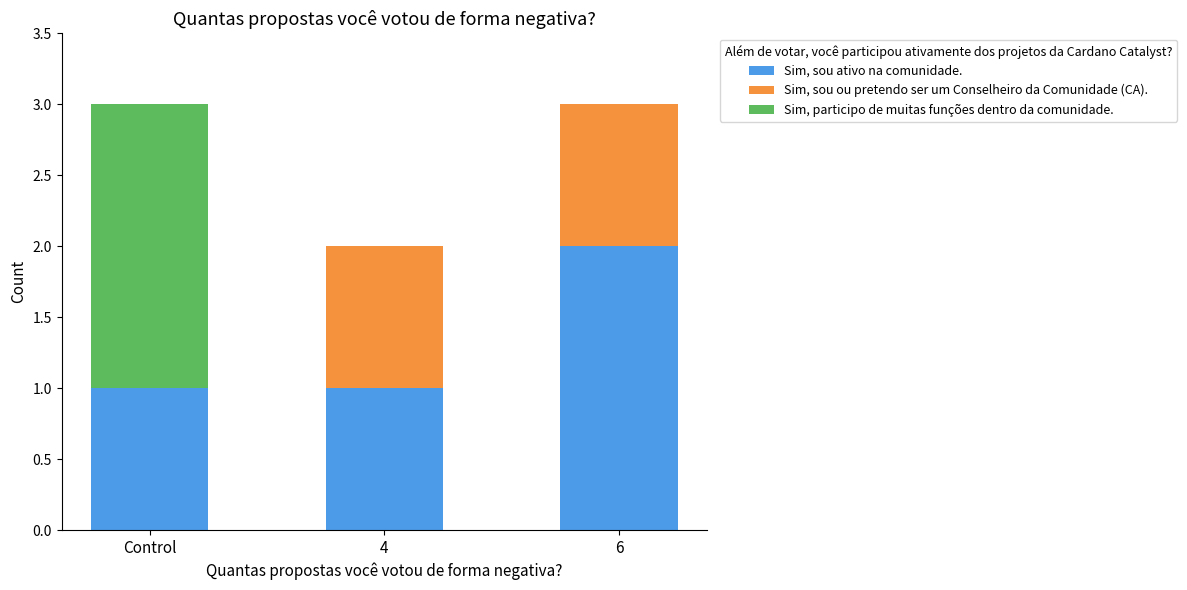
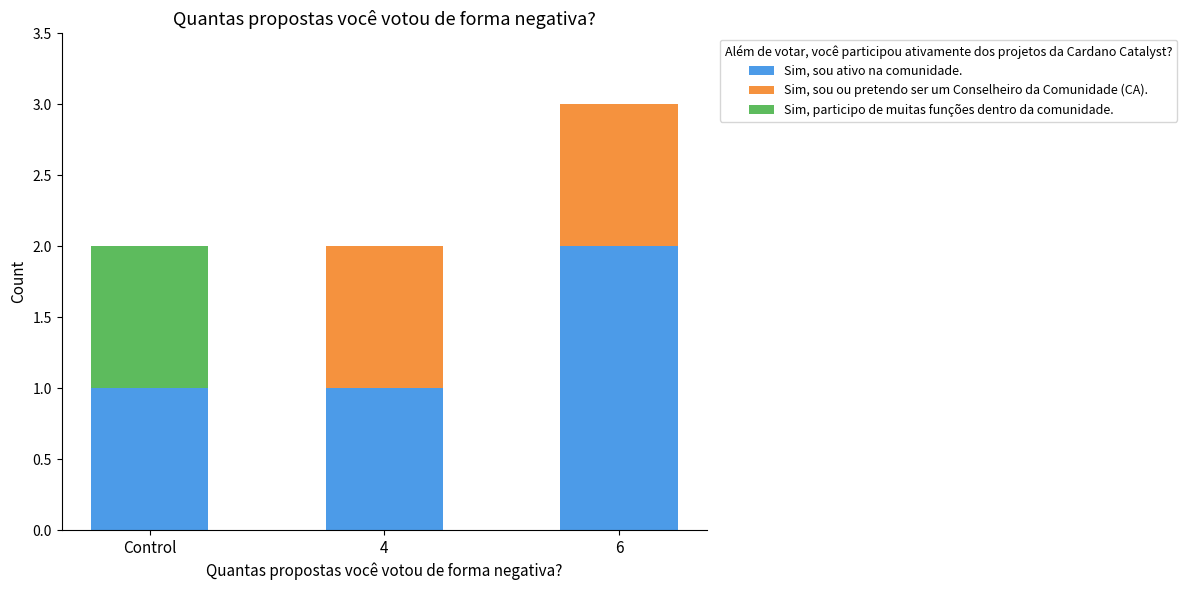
  {
    "Sim, sou ativo na comunidade.": {
      "Control": 1,
      "4": 1,
      "6": 2
    },
    "Sim, sou ou pretendo ser um Conselheiro da Comunidade (CA).": {
      "Control": 0,
      "4": 1,
      "6": 1
    },
    "Sim, participo de muitas funções dentro da comunidade.": {
-     "Control": 2,
+     "Control": 1,
      "4": 0,
      "6": 0
    }
  }
